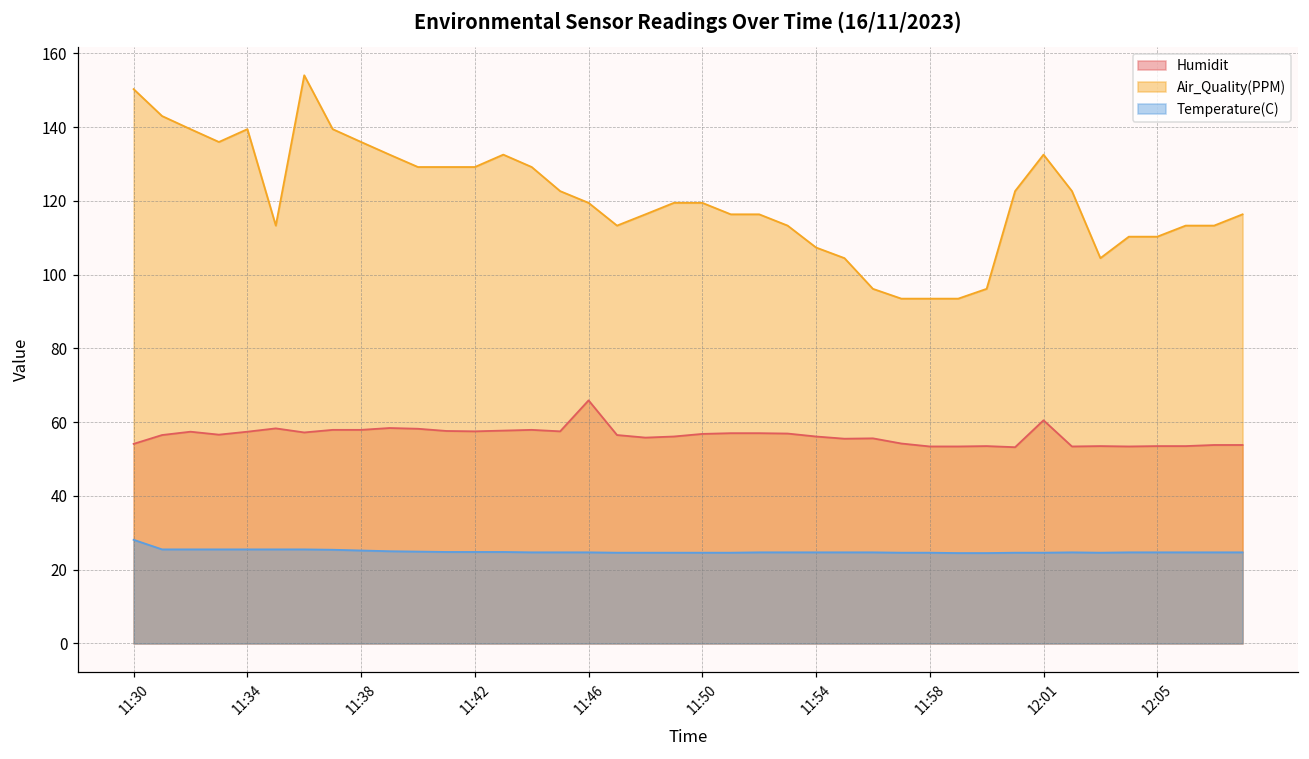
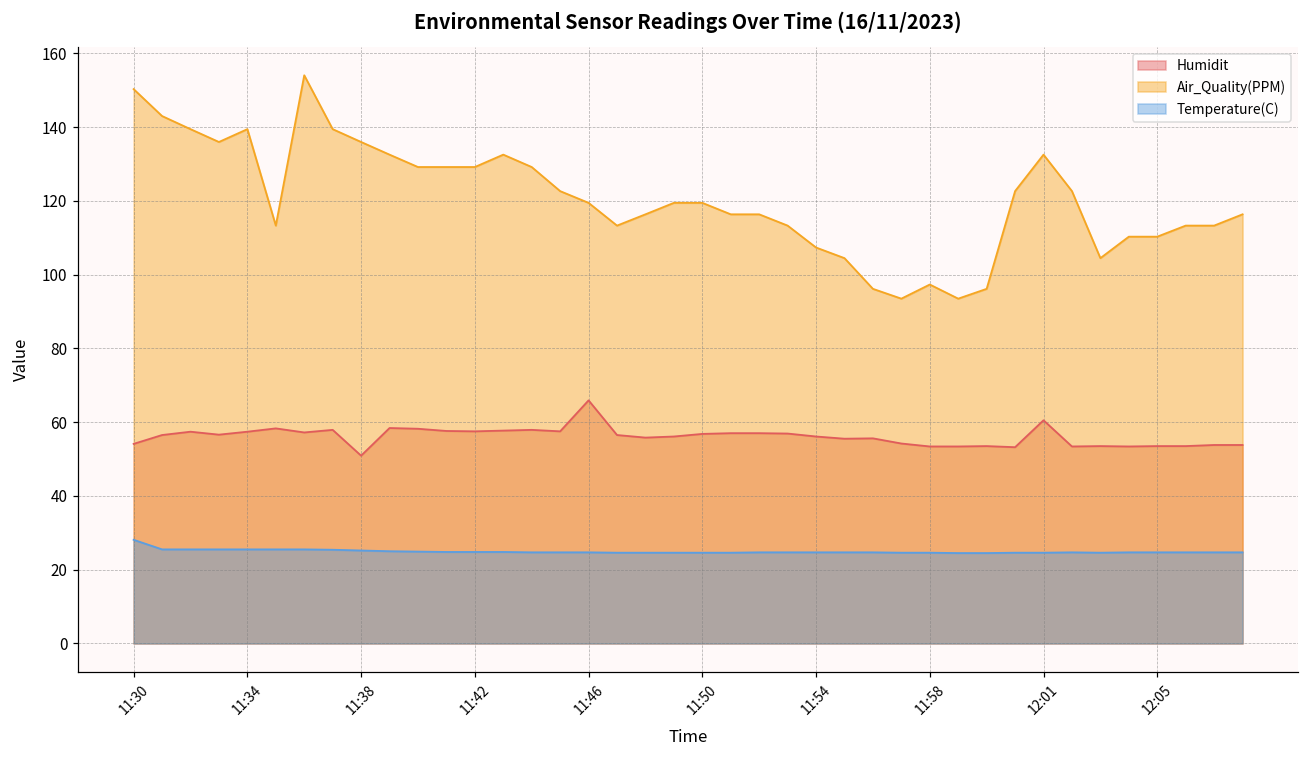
  {
    "Humidit": {
      "11:30": 54,
      "11:34": 57,
-     "11:38": 58,
+     "11:38": 51,
      "11:42": 58,
      "11:46": 66,
      "11:50": 57,
      "11:54": 56,
      "11:58": 53,
      "12:01": 61,
      "12:05": 54
    },
    "Air_Quality(PPM)": {
      "11:30": 150,
      "11:34": 139,
      "11:38": 136,
      "11:42": 129,
      "11:46": 119,
      "11:50": 119,
      "11:54": 107,
-     "11:58": 93,
+     "11:58": 97,
      "12:01": 133,
      "12:05": 110
    },
    "Temperature(C)": {
      "11:30": 28,
      "11:34": 26,
      "11:38": 25,
      "11:42": 25,
      "11:46": 25,
      "11:50": 25,
      "11:54": 25,
      "11:58": 25,
      "12:01": 25,
      "12:05": 25
    }
  }
